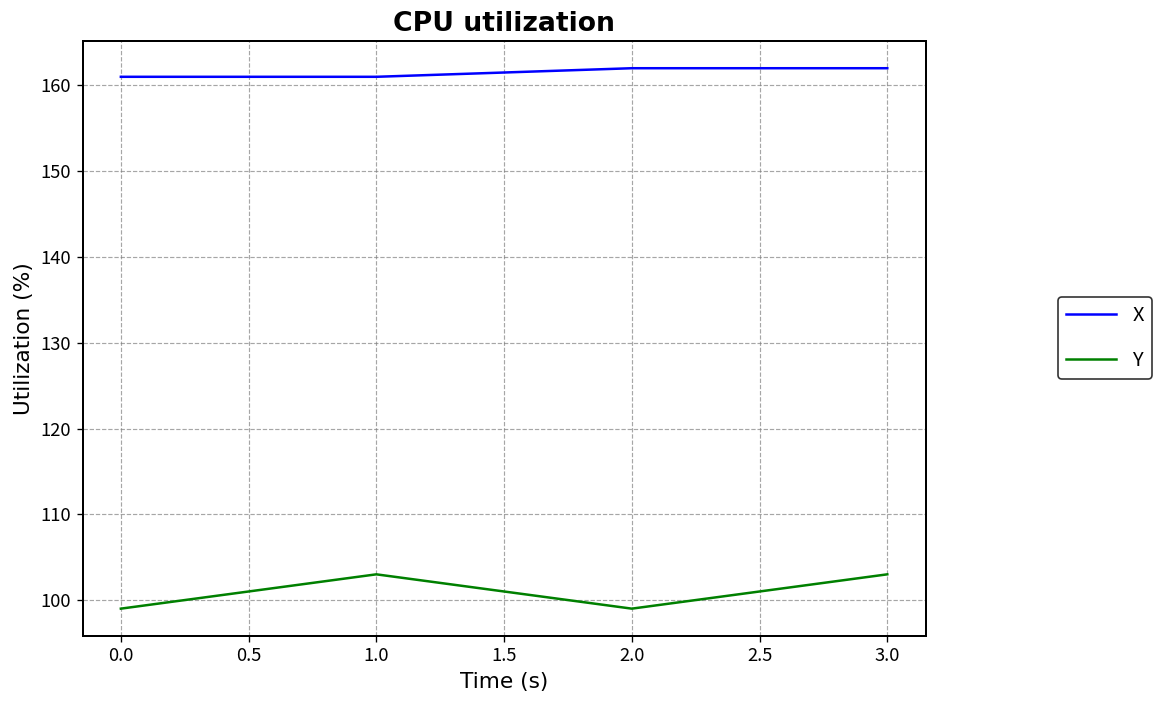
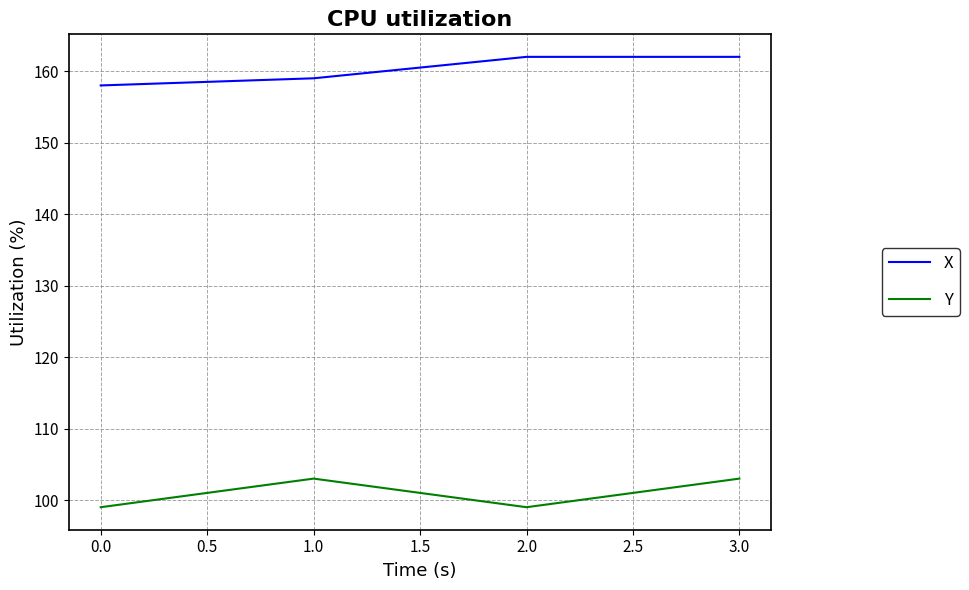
  {
    "X": {
-     "0.0": 161,
-     "1.0": 161,
+     "0.0": 158,
+     "1.0": 159,
      "2.0": 162,
      "3.0": 162
    },
    "Y": {
      "0.0": 99,
      "1.0": 103,
      "2.0": 99,
      "3.0": 103
    }
  }
